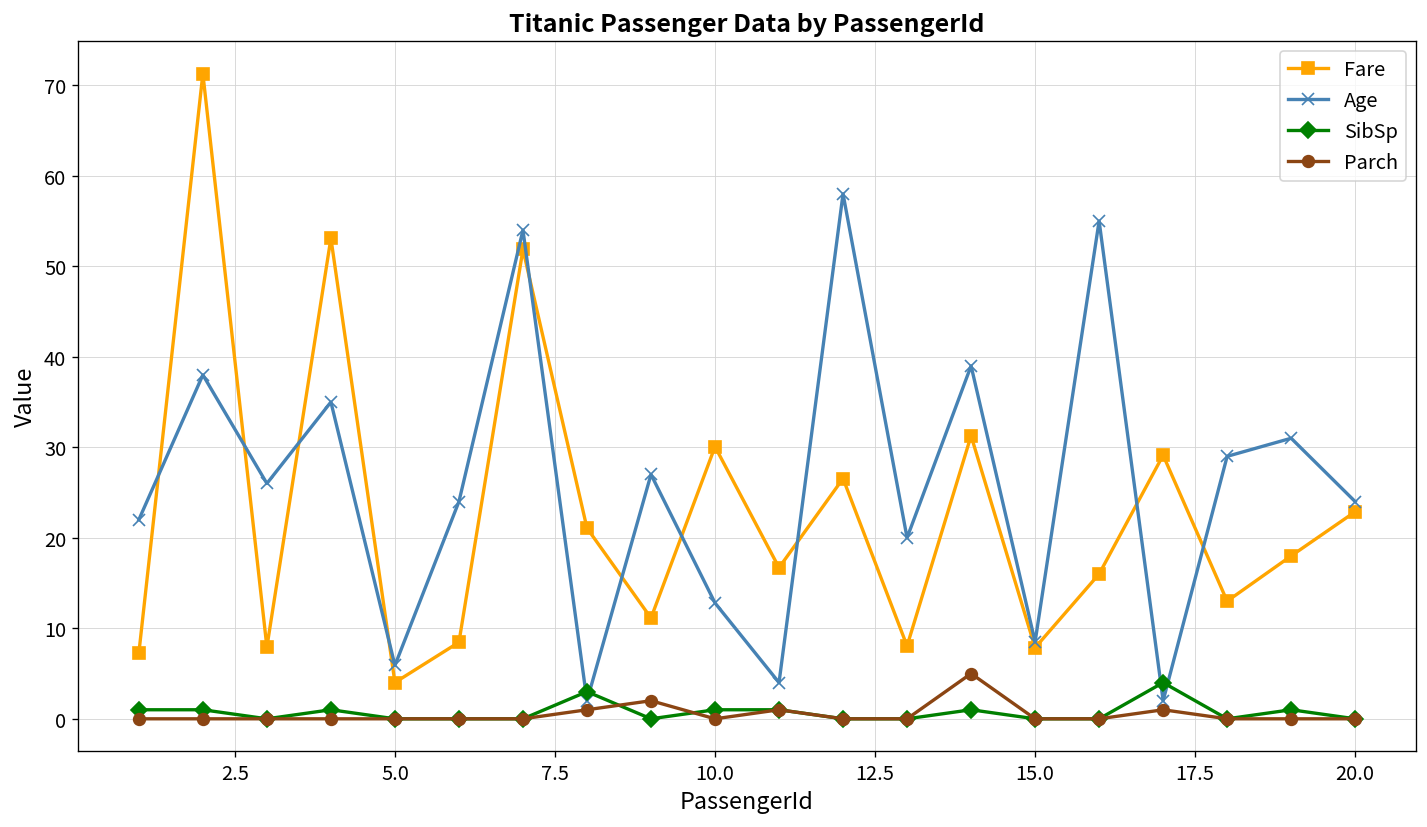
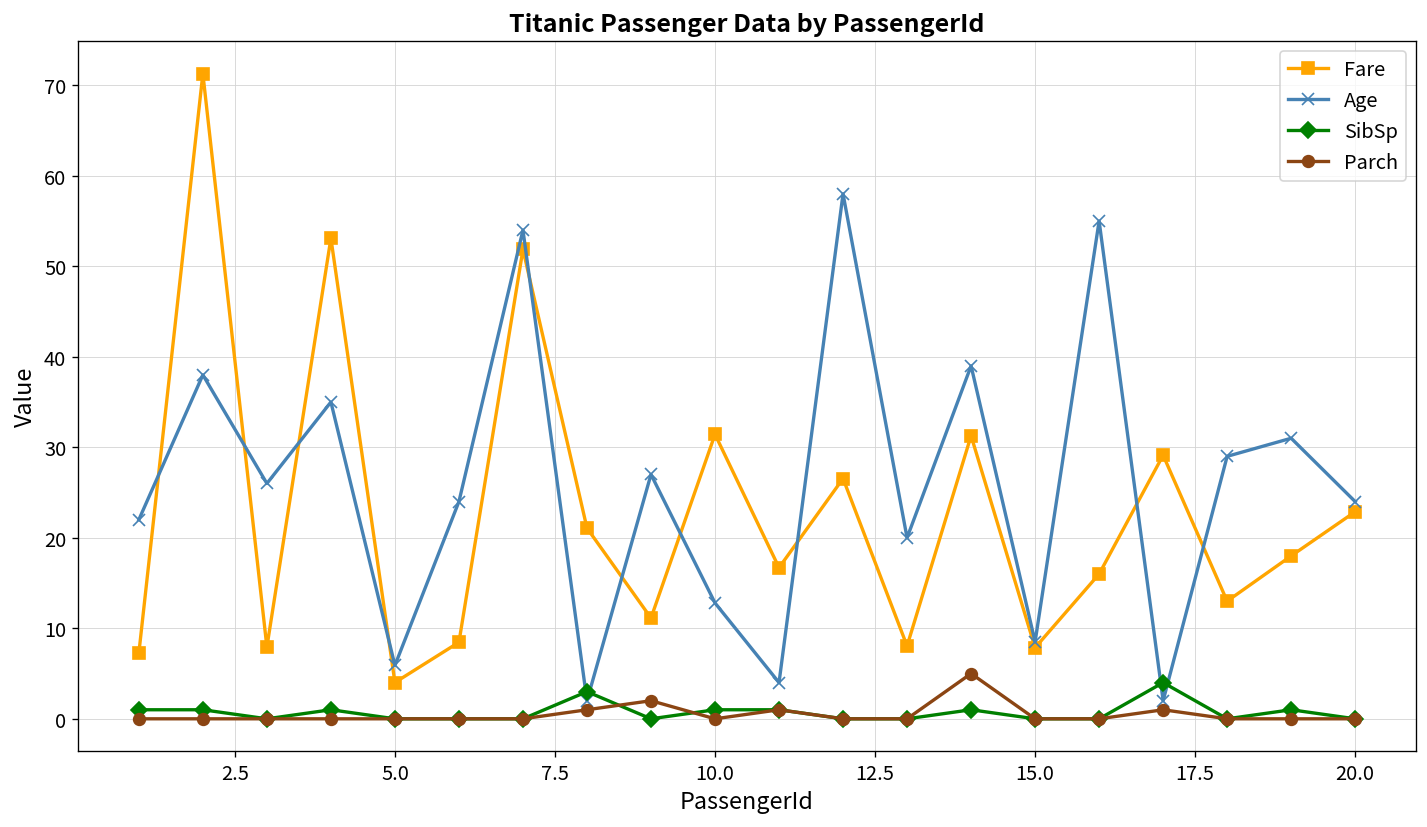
  {
    "Fare": {
      "5.0": 4,
-     "10.0": 30,
+     "10.0": 31,
      "15.0": 8,
      "20.0": 23
    },
    "Age": {
      "5.0": 6,
      "10.0": 13,
      "15.0": 9,
      "20.0": 24
    },
    "SibSp": {
      "10.0": 1
    },
    "Parch": {
      "10.0": 0
    }
  }
